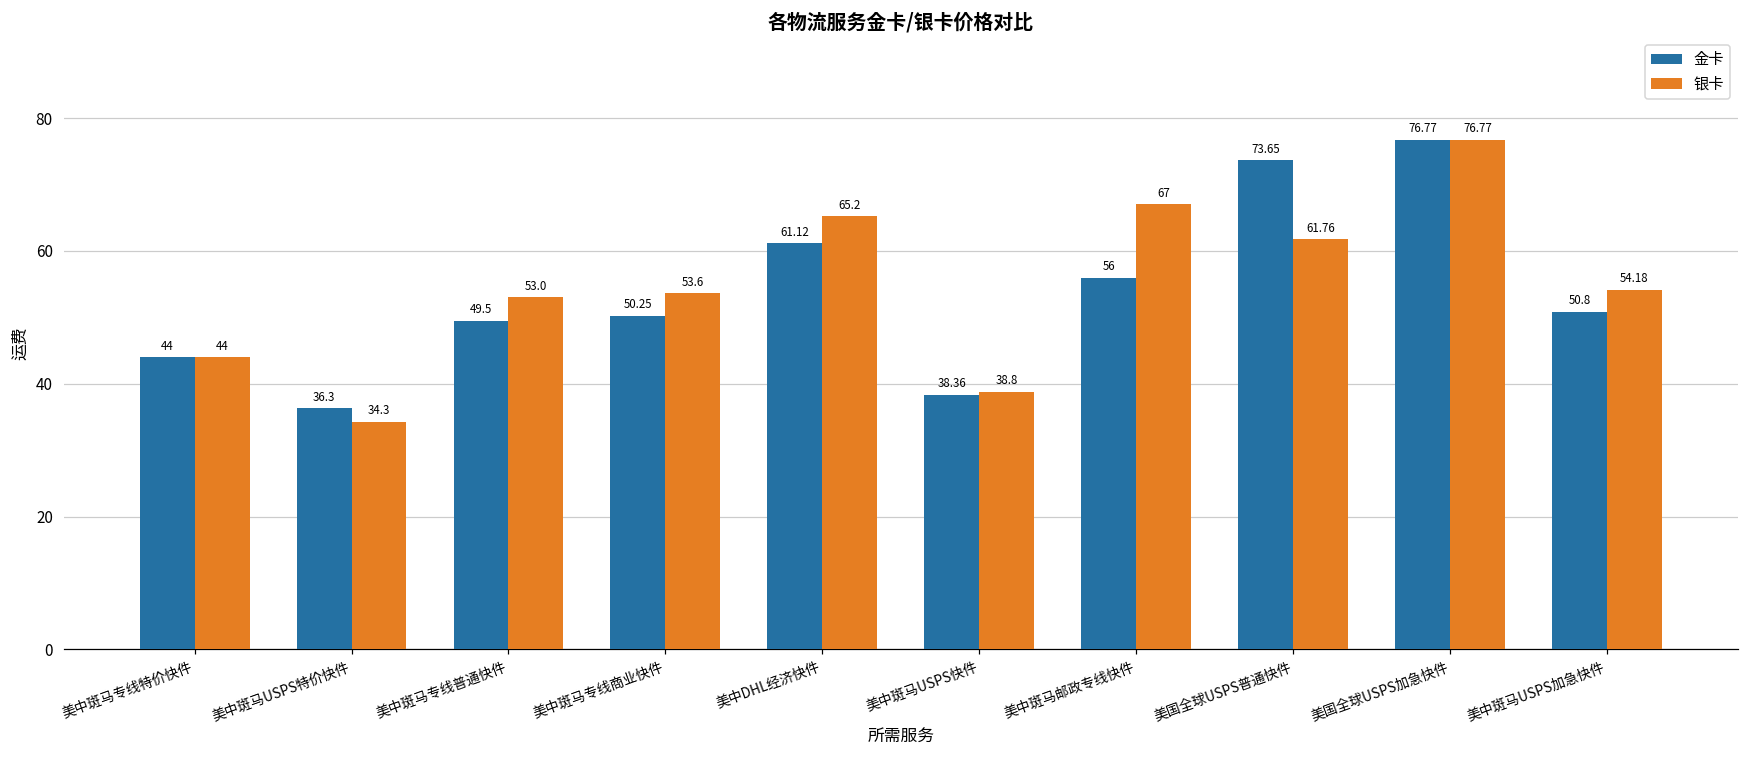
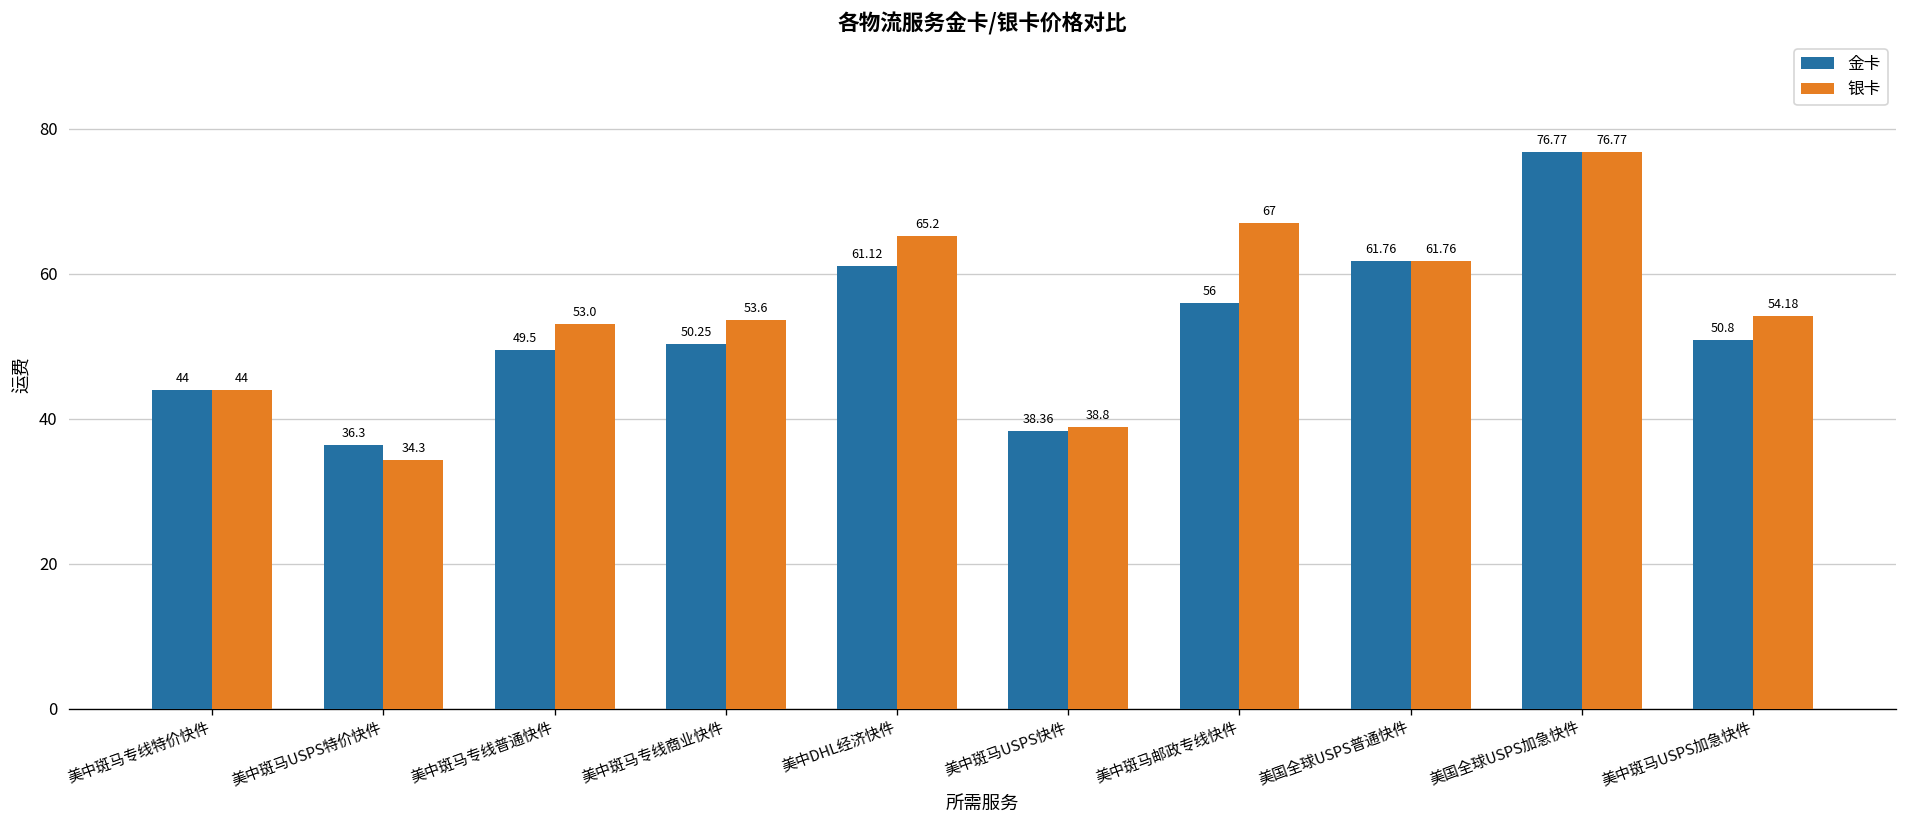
  {
    "金卡": {
      "美中斑马专线特价快件": 44,
      "美中斑马USPS特价快件": 36.3,
      "美中斑马专线普通快件": 49.5,
      "美中斑马专线商业快件": 50.25,
      "美中DHL经济快件": 61.12,
      "美中斑马USPS快件": 38.36,
      "美中斑马邮政专线快件": 56,
-     "美国全球USPS普通快件": 73.65,
+     "美国全球USPS普通快件": 61.76,
      "美国全球USPS加急快件": 76.77,
      "美中斑马USPS加急快件": 50.8
    },
    "银卡": {
      "美中斑马专线特价快件": 44,
      "美中斑马USPS特价快件": 34.3,
      "美中斑马专线普通快件": 53.0,
      "美中斑马专线商业快件": 53.6,
      "美中DHL经济快件": 65.2,
      "美中斑马USPS快件": 38.8,
      "美中斑马邮政专线快件": 67,
      "美国全球USPS普通快件": 61.76,
      "美国全球USPS加急快件": 76.77,
      "美中斑马USPS加急快件": 54.18
    }
  }
